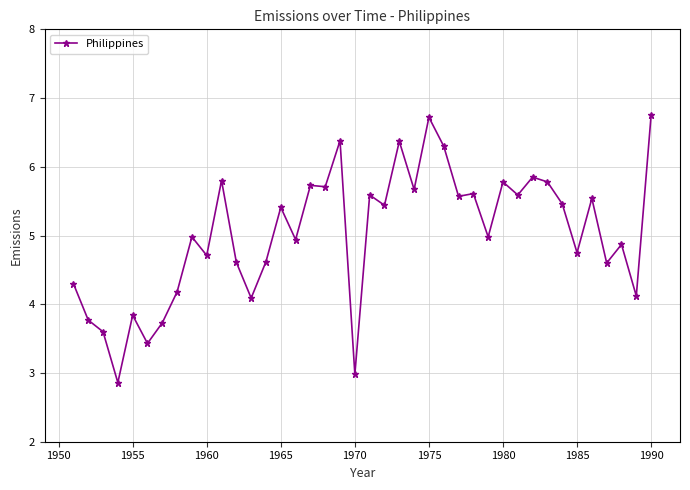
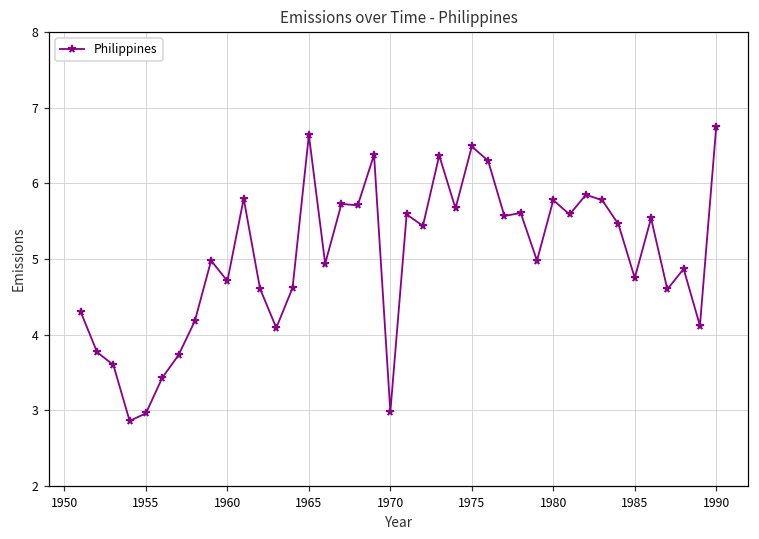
  {
-   "1955": 3.8,
+   "1955": 3.0,
    "1960": 4.7,
-   "1965": 5.4,
+   "1965": 6.6,
    "1970": 3.0,
-   "1975": 6.7,
+   "1975": 6.5,
    "1980": 5.8,
    "1985": 4.8,
    "1990": 6.8
  }
